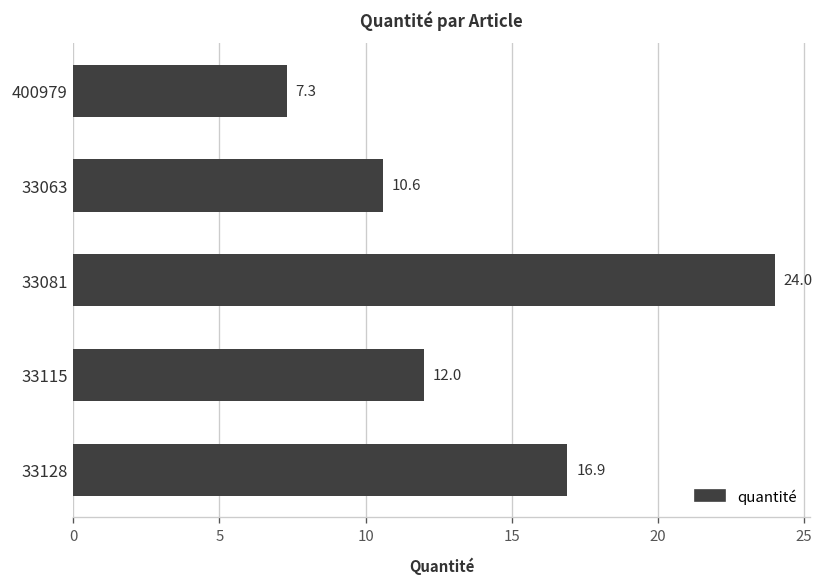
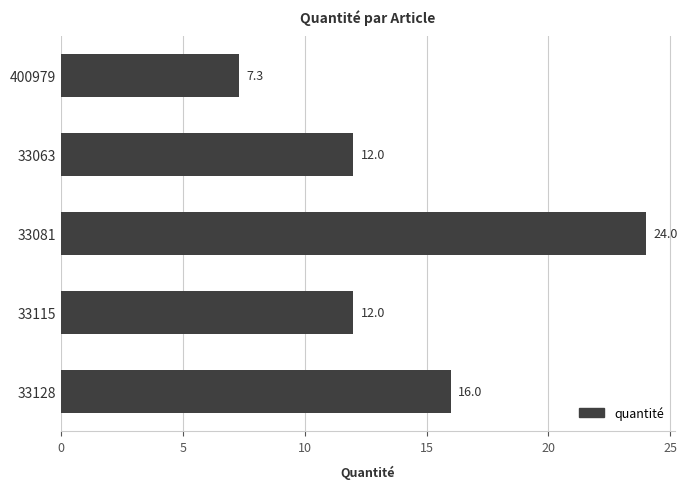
  {
    "400979": 7.3,
-   "33063": 10.6,
+   "33063": 12.0,
    "33081": 24.0,
    "33115": 12.0,
-   "33128": 16.9
+   "33128": 16.0
  }
